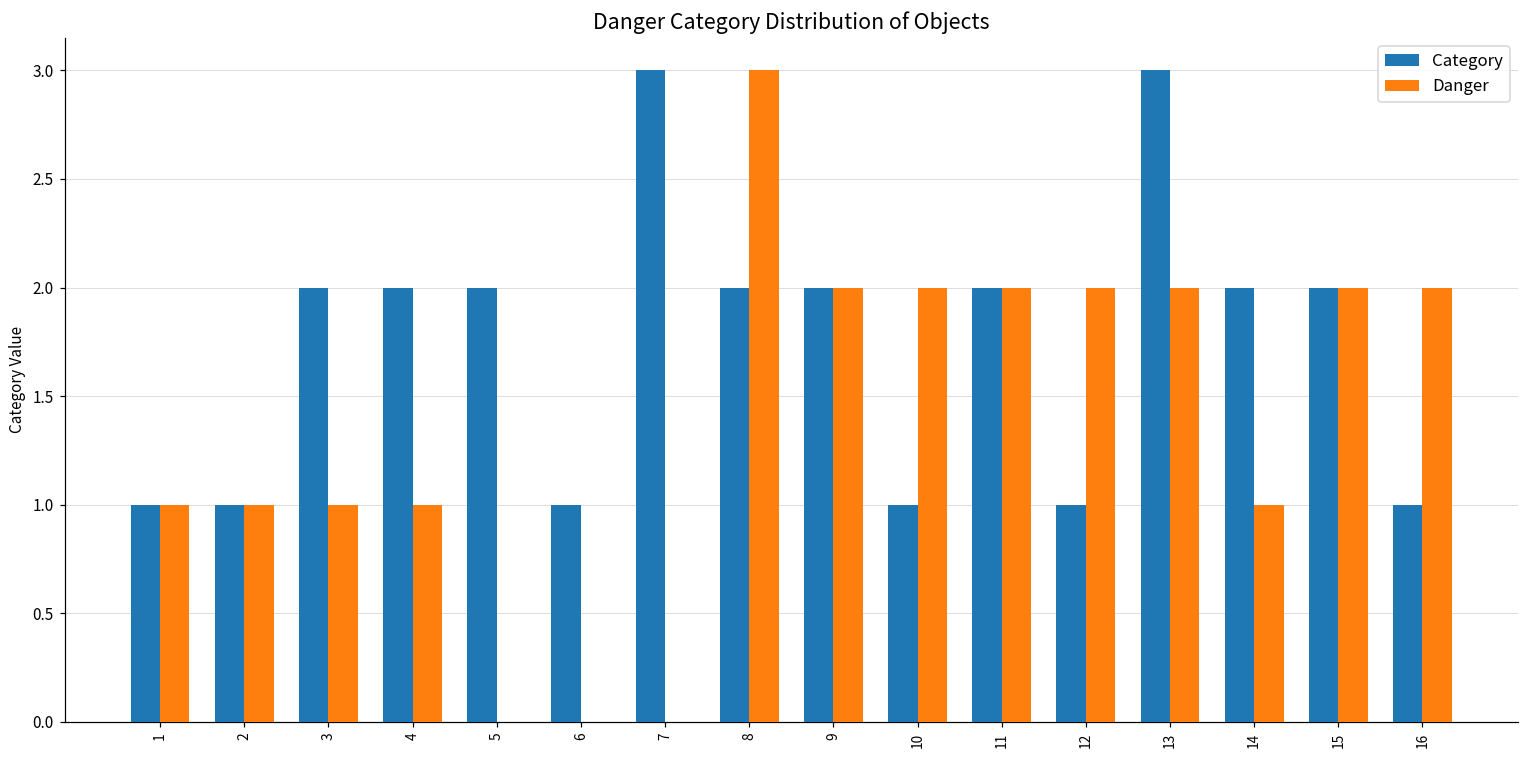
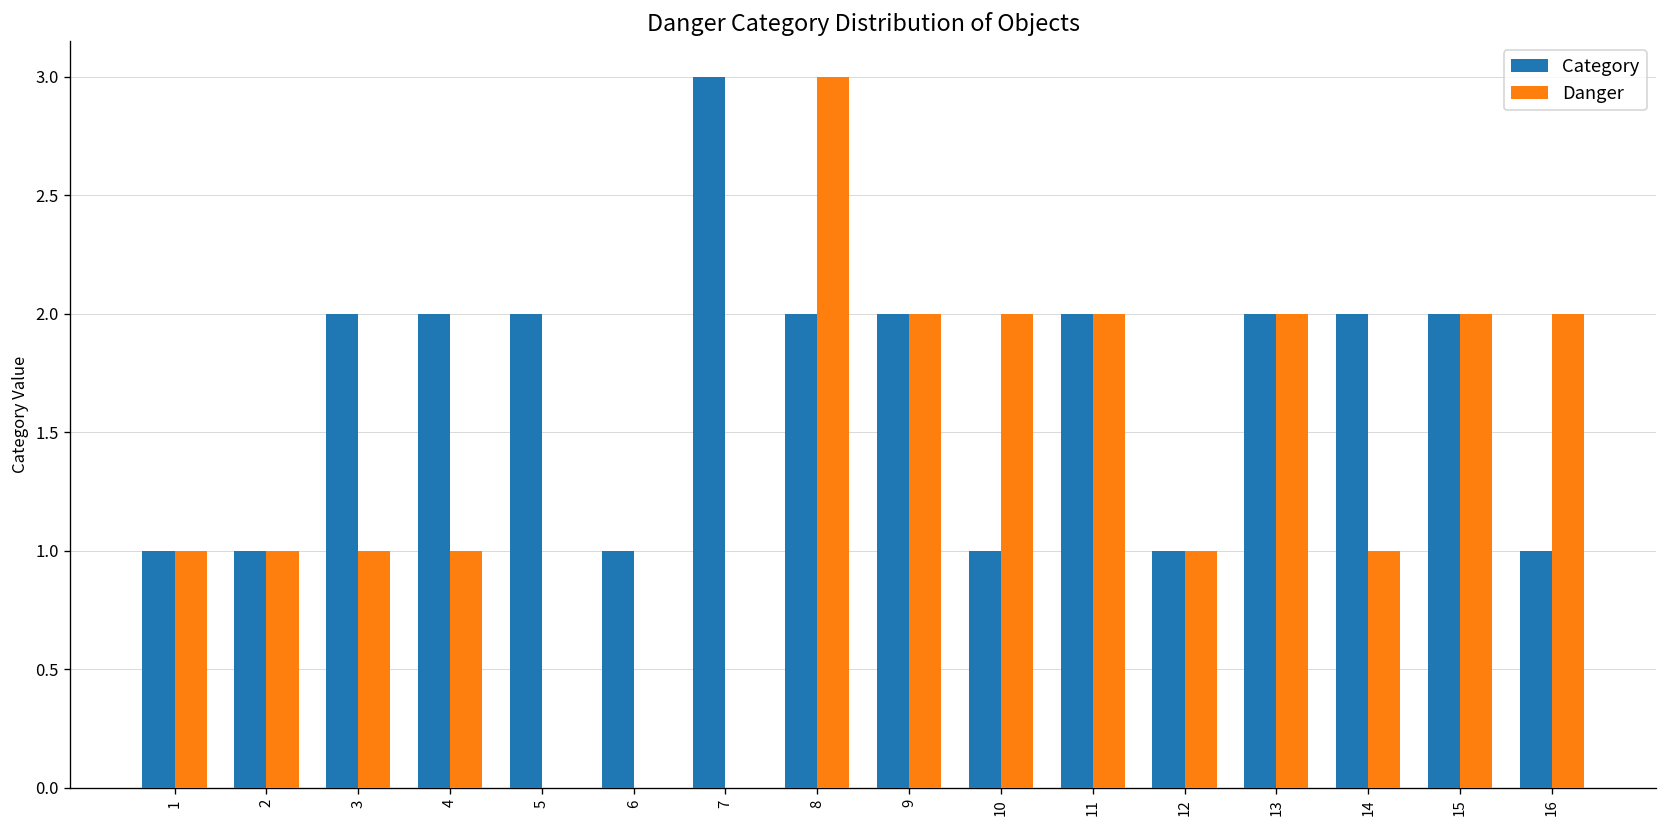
  {
    "Category": {
      "1": 1,
      "2": 1,
      "3": 2,
      "4": 2,
      "5": 2,
      "6": 1,
      "7": 3,
      "8": 2,
      "9": 2,
      "10": 1,
      "11": 2,
      "12": 1,
-     "13": 3,
+     "13": 2,
      "14": 2,
      "15": 2,
      "16": 1
    },
    "Danger": {
      "1": 1,
      "2": 1,
      "3": 1,
      "4": 1,
      "5": 0,
      "6": 0,
      "7": 0,
      "8": 3,
      "9": 2,
      "10": 2,
      "11": 2,
-     "12": 2,
+     "12": 1,
      "13": 2,
      "14": 1,
      "15": 2,
      "16": 2
    }
  }
